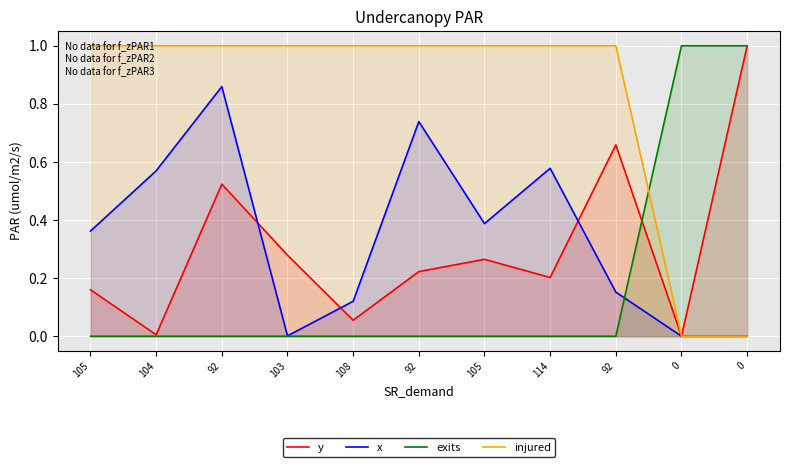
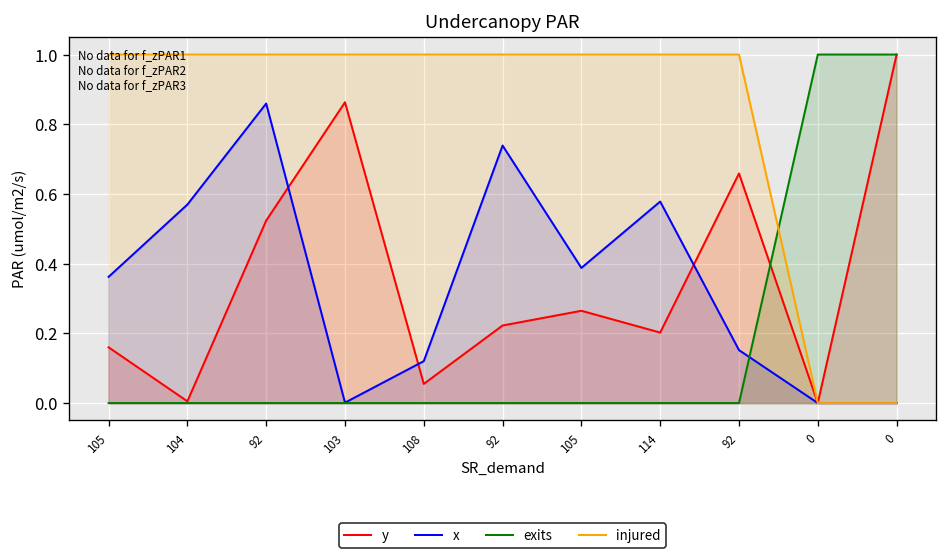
  {
    "y": {
-     "103": 0.28,
+     "103": 0.86,
      "108": 0.05,
      "114": 0.20
    },
    "x": {
      "104": 0.57,
      "108": 0.12,
      "114": 0.58
    },
    "exits": {
      "108": 0.00,
      "114": 0.00
    },
    "injured": {
      "104": 1.00,
      "103": 1.00,
      "108": 1.00,
      "114": 1.00
    }
  }
